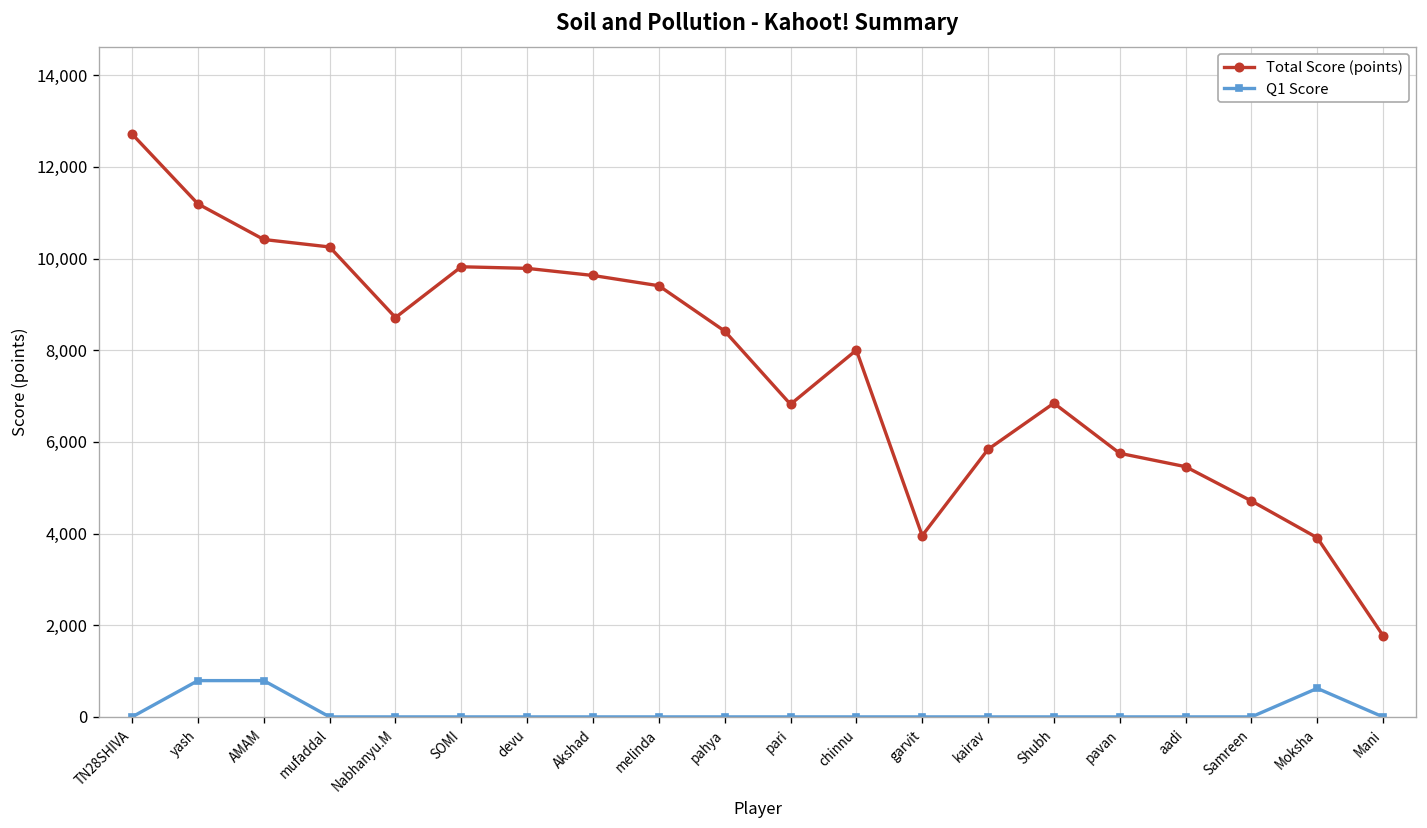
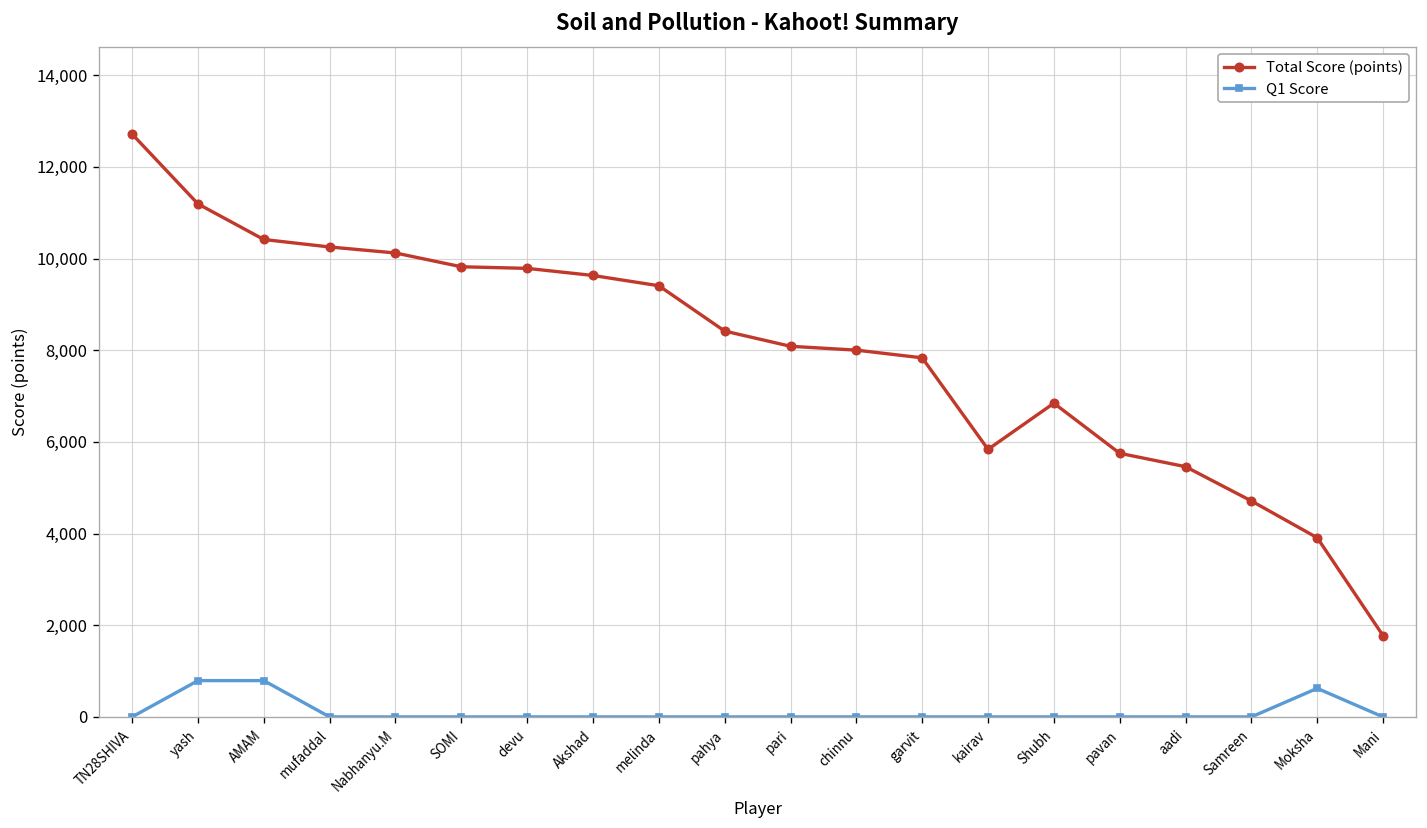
  {
    "Total Score (points)": {
      "TN28SHIVA": "12,700",
      "yash": "11,200",
      "AMAM": "10,400",
      "mufaddal": "10,300",
-     "Nabhanyu.M": "8,700",
+     "Nabhanyu.M": "10,100",
      "SOMI": "9,800",
      "devu": "9,800",
      "Akshad": "9,600",
      "melinda": "9,400",
      "pahya": "8,400",
-     "pari": "6,800",
+     "pari": "8,100",
      "chinnu": "8,000",
-     "garvit": "4,000",
+     "garvit": "7,800",
      "kairav": "5,800",
      "Shubh": "6,800",
      "pavan": "5,800",
      "aadi": "5,500",
      "Samreen": "4,700",
      "Moksha": "3,900",
      "Mani": "1,800"
    },
    "Q1 Score": {
      "TN28SHIVA": "0",
      "yash": "800",
      "AMAM": "800",
      "mufaddal": "0",
      "Nabhanyu.M": "0",
      "SOMI": "0",
      "devu": "0",
      "Akshad": "0",
      "melinda": "0",
      "pahya": "0",
      "pari": "0",
      "chinnu": "0",
      "garvit": "0",
      "kairav": "0",
      "Shubh": "0",
      "pavan": "0",
      "aadi": "0",
      "Samreen": "0",
      "Moksha": "600",
      "Mani": "0"
    }
  }
